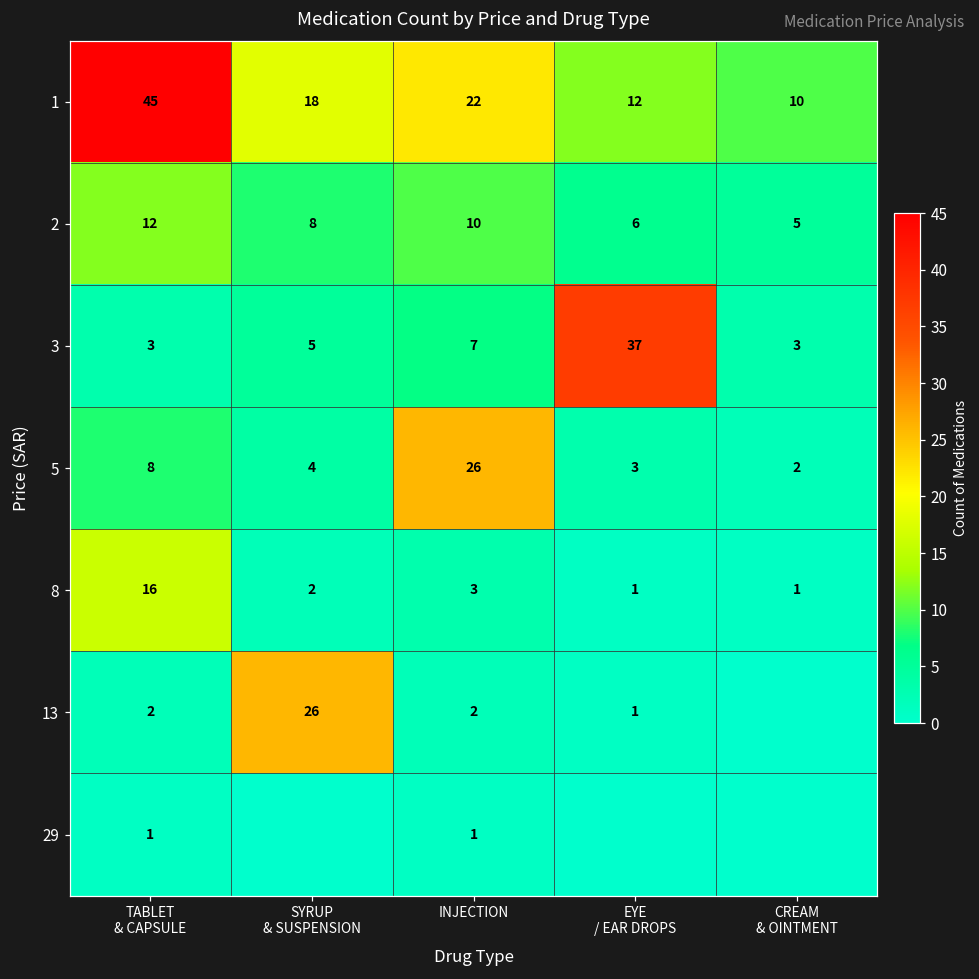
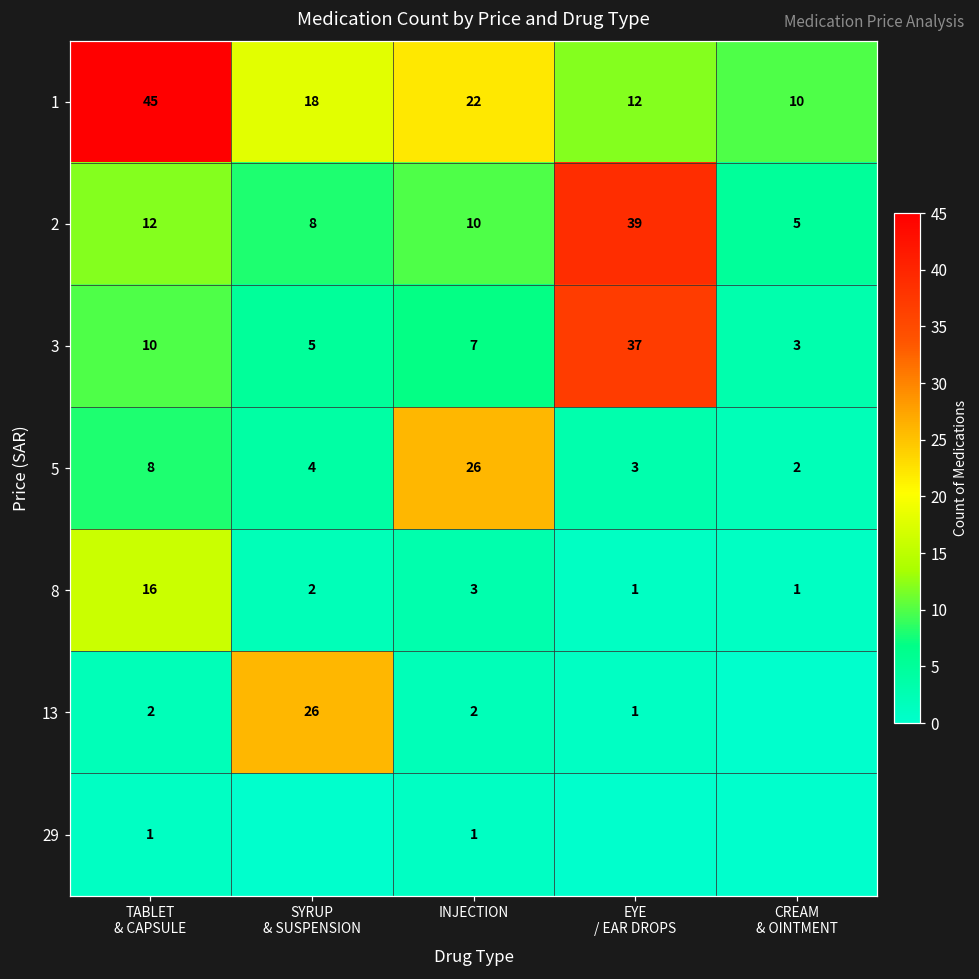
  {
    "1": {
      "TABLET & CAPSULE": 45,
      "SYRUP & SUSPENSION": 18,
      "INJECTION": 22,
      "EYE / EAR DROPS": 12,
      "CREAM & OINTMENT": 10
    },
    "2": {
      "TABLET & CAPSULE": 12,
      "SYRUP & SUSPENSION": 8,
      "INJECTION": 10,
-     "EYE / EAR DROPS": 6,
+     "EYE / EAR DROPS": 39,
      "CREAM & OINTMENT": 5
    },
    "3": {
-     "TABLET & CAPSULE": 3,
+     "TABLET & CAPSULE": 10,
      "SYRUP & SUSPENSION": 5,
      "INJECTION": 7,
      "EYE / EAR DROPS": 37,
      "CREAM & OINTMENT": 3
    },
    "5": {
      "TABLET & CAPSULE": 8,
      "SYRUP & SUSPENSION": 4,
      "INJECTION": 26,
      "EYE / EAR DROPS": 3,
      "CREAM & OINTMENT": 2
    },
    "8": {
      "TABLET & CAPSULE": 16,
      "SYRUP & SUSPENSION": 2,
      "INJECTION": 3,
      "EYE / EAR DROPS": 1,
      "CREAM & OINTMENT": 1
    },
    "13": {
      "TABLET & CAPSULE": 2,
      "SYRUP & SUSPENSION": 26,
      "INJECTION": 2,
      "EYE / EAR DROPS": 1
    },
    "29": {
      "TABLET & CAPSULE": 1,
      "INJECTION": 1
    }
  }
